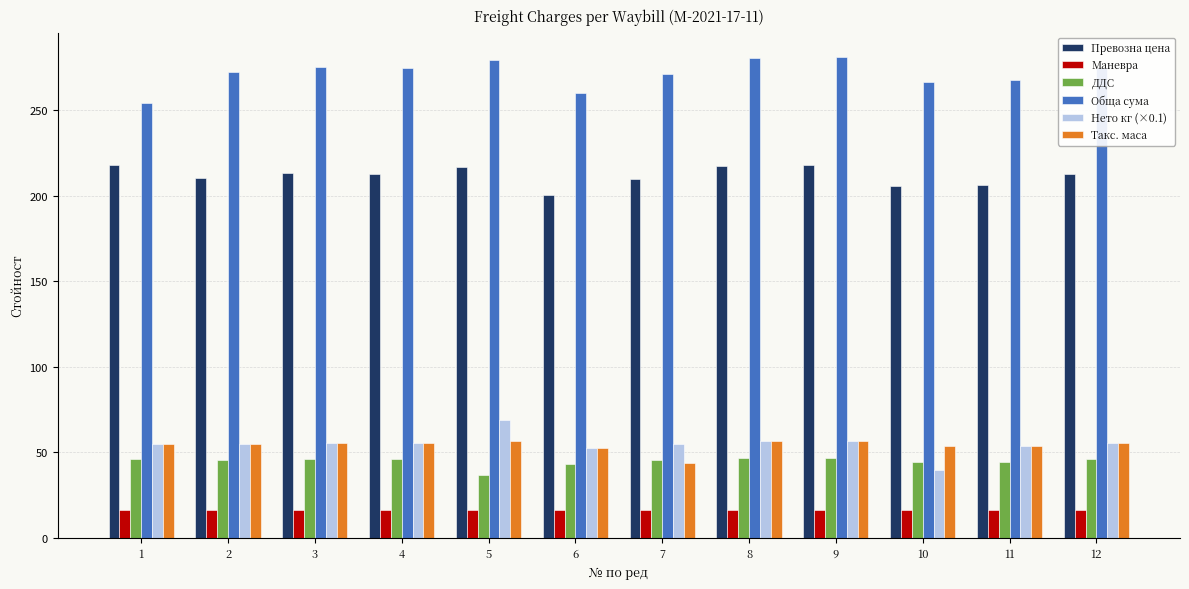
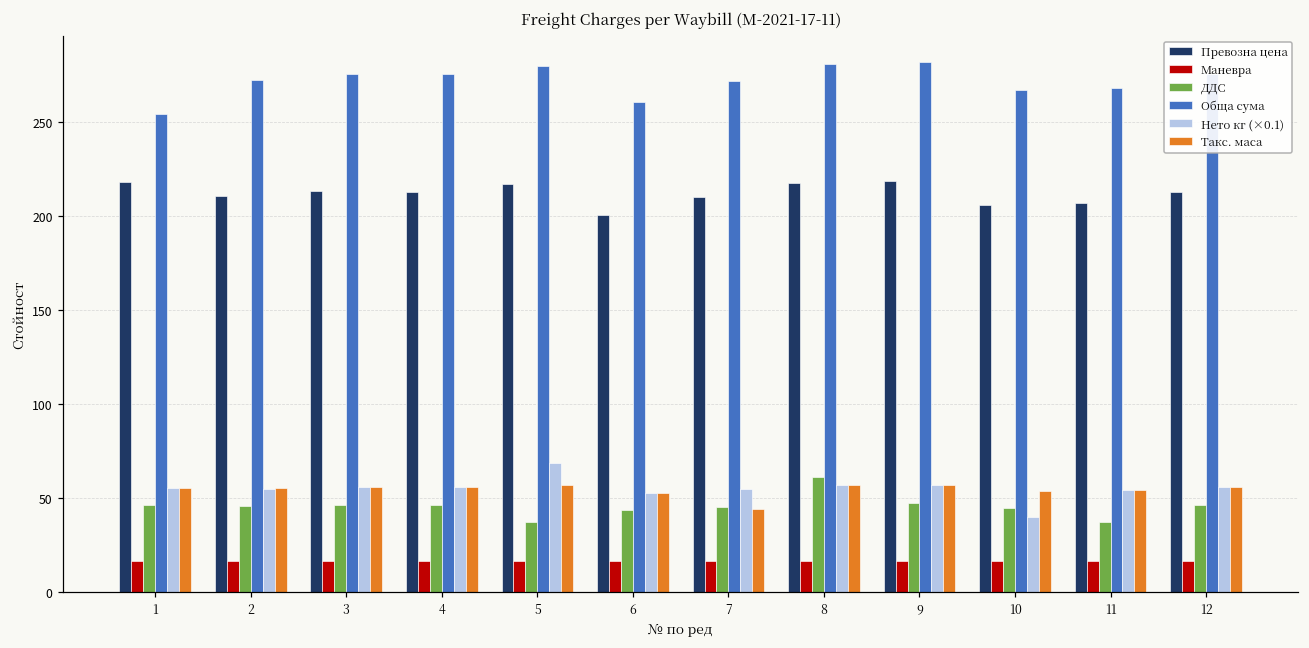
  {
    "Превозна цена": {
      "1": 218,
      "2": 210,
      "3": 213,
      "4": 213,
      "5": 217,
      "6": 200,
      "7": 210,
      "8": 217,
      "9": 218,
      "10": 206,
      "11": 207,
      "12": 213
    },
    "Маневра": {
      "1": 16,
      "2": 16,
      "3": 16,
      "4": 16,
      "5": 16,
      "6": 16,
      "7": 16,
      "8": 16,
      "9": 16,
      "10": 16,
      "11": 16,
      "12": 16
    },
    "ДДС": {
      "1": 46,
      "2": 45,
      "3": 46,
      "4": 46,
      "5": 37,
      "6": 43,
      "7": 45,
-     "8": 47,
+     "8": 61,
      "9": 47,
      "10": 44,
-     "11": 45,
+     "11": 37,
      "12": 46
    },
    "Обща сума": {
      "1": 254,
      "2": 272,
      "3": 275,
      "4": 275,
      "5": 280,
      "6": 260,
      "7": 271,
      "8": 281,
      "9": 281,
      "10": 267,
      "11": 268
    },
    "Нето кг (×0.1)": {
      "1": 55,
      "2": 55,
      "3": 56,
      "4": 55,
      "5": 69,
      "6": 52,
      "7": 55,
      "8": 57,
      "9": 57,
      "10": 40,
      "11": 54,
      "12": 55
    },
    "Такс. маса": {
      "1": 55,
      "2": 55,
      "3": 56,
      "4": 56,
      "5": 57,
      "6": 52,
      "7": 44,
      "8": 57,
      "9": 57,
      "10": 54,
      "11": 54,
      "12": 56
    }
  }
